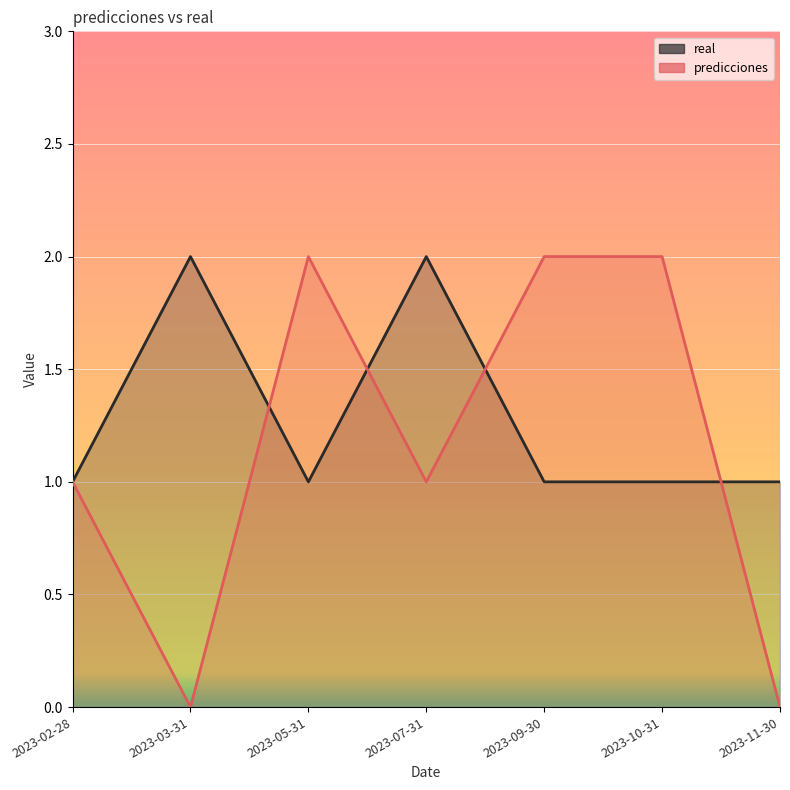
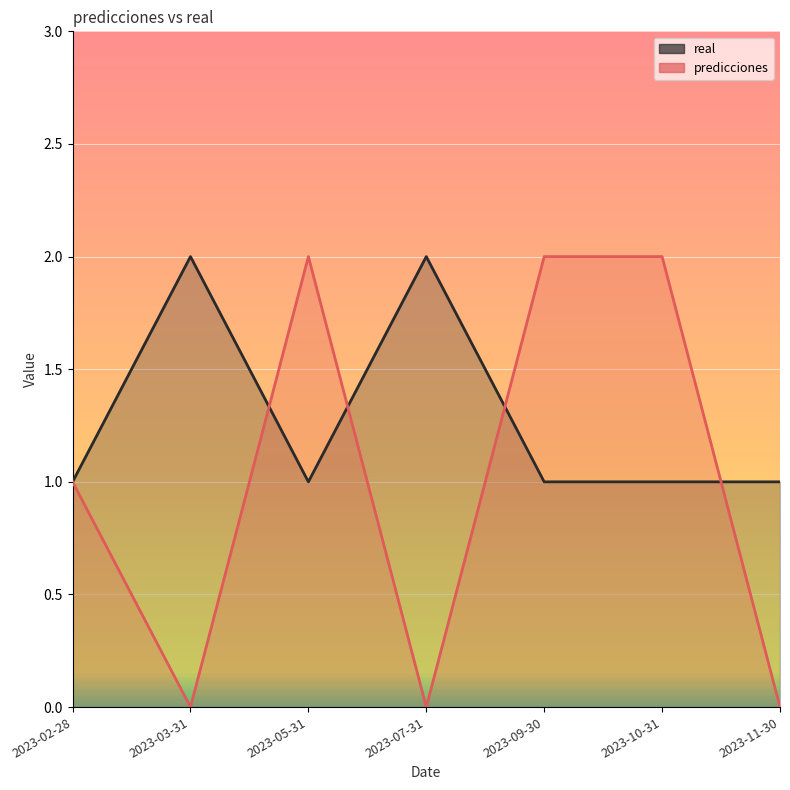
  {
    "real": {
      "2023-03-31": 2,
      "2023-05-31": 1,
      "2023-07-31": 2,
      "2023-09-30": 1,
      "2023-10-31": 1,
      "2023-11-30": 1
    },
    "predicciones": {
      "2023-03-31": 0,
      "2023-05-31": 2,
-     "2023-07-31": 1,
+     "2023-07-31": 0,
      "2023-09-30": 2,
      "2023-10-31": 2,
      "2023-11-30": 0
    }
  }
